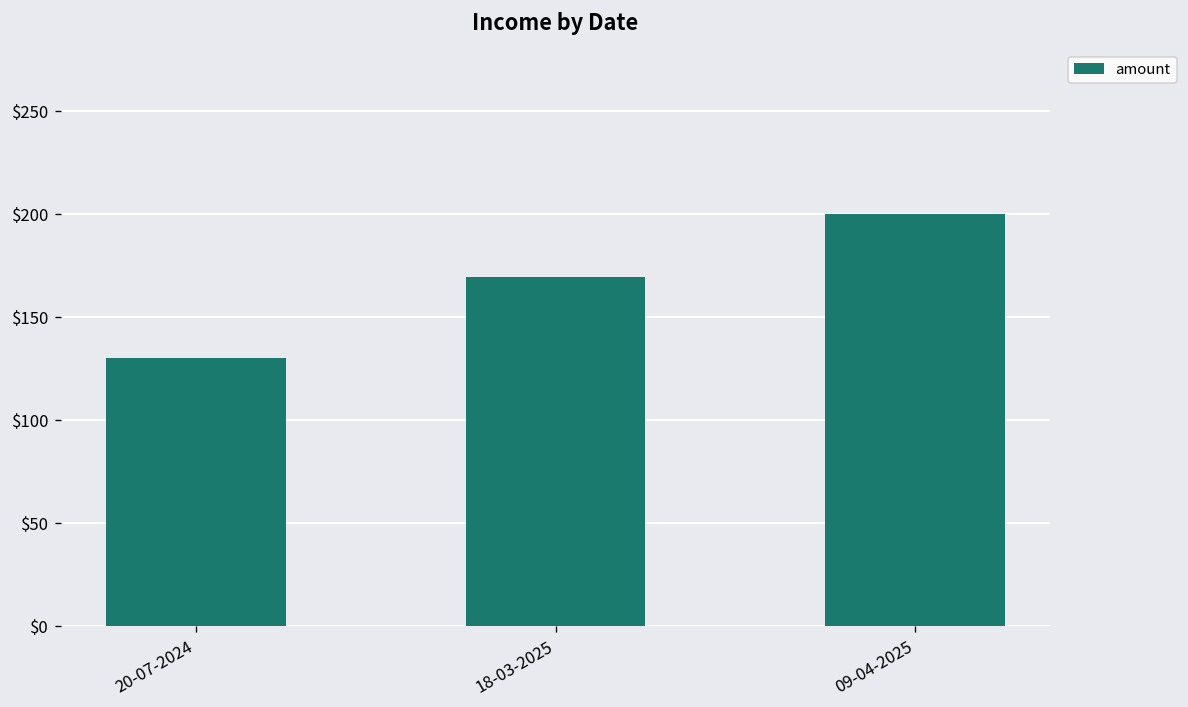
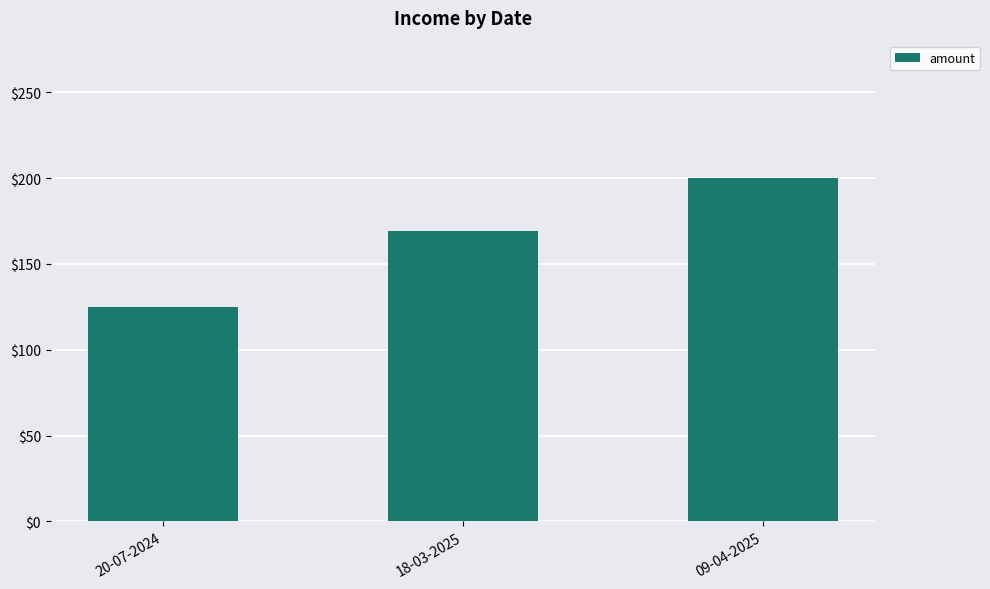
  {
-   "20-07-2024": "$130",
+   "20-07-2024": "$125",
    "18-03-2025": "$169",
    "09-04-2025": "$200"
  }
